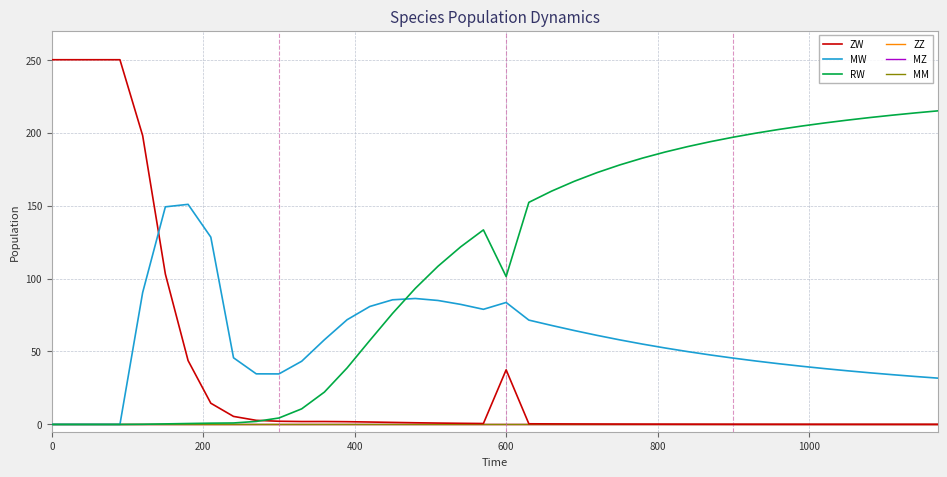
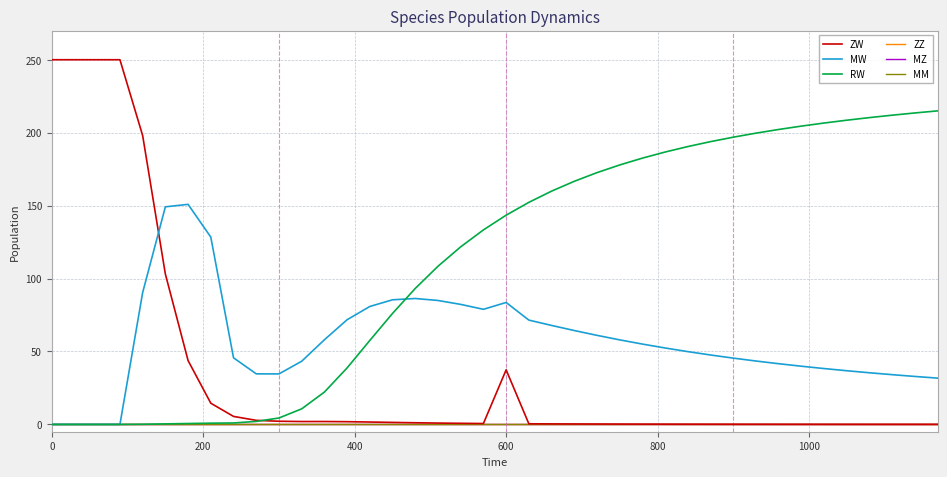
  {
    "ZW": {
      "0": 250,
      "600": 37
    },
    "MW": {
      "600": 84
    },
    "RW": {
-     "600": 101
+     "600": 143
    },
    "MM": {
      "600": 0
    }
  }
